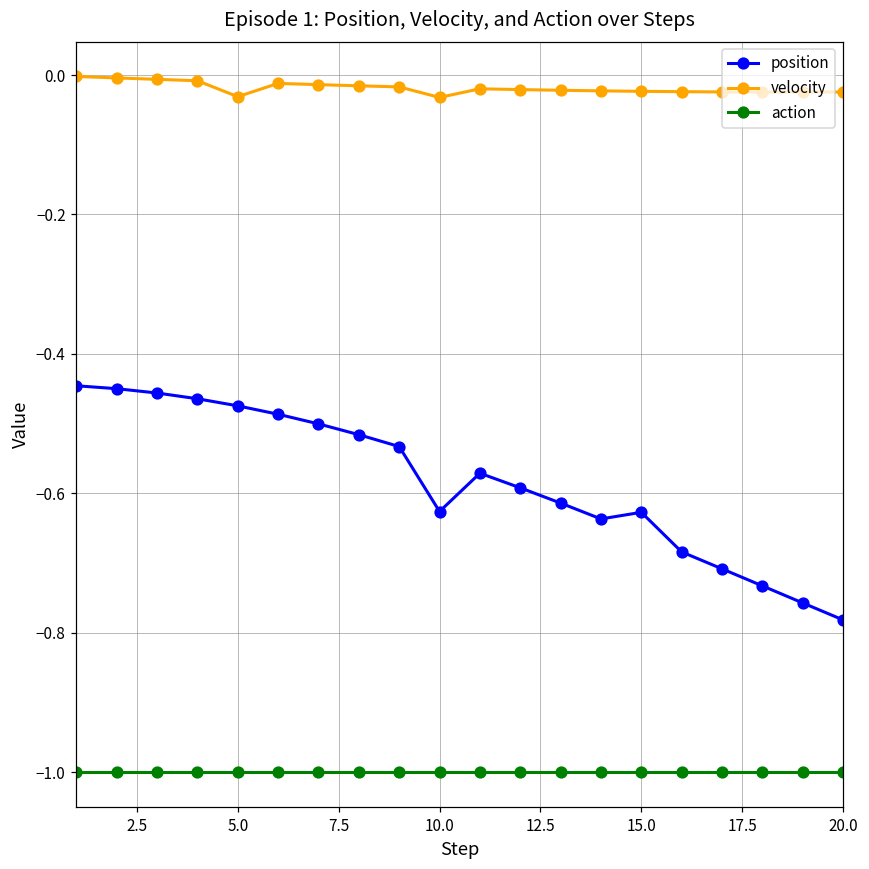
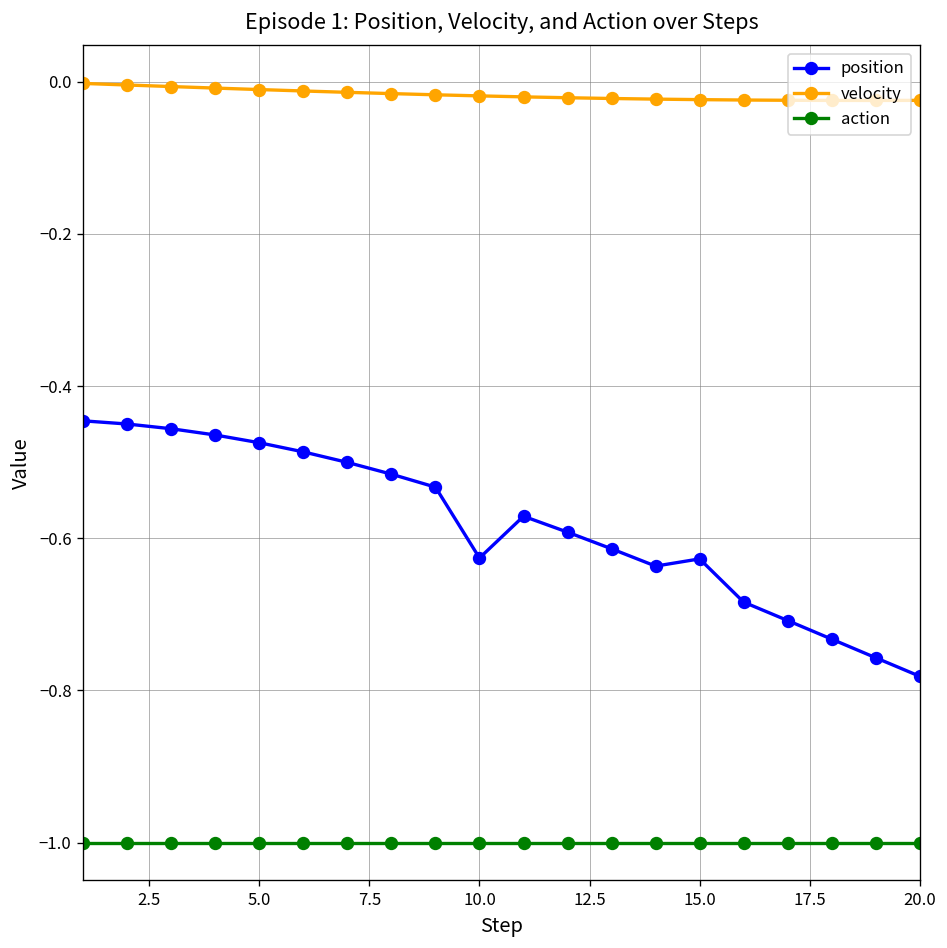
  {
    "position": {
      "5.0": -0.47,
      "10.0": -0.63,
      "15.0": -0.63,
      "20.0": -0.78
    },
    "velocity": {
-     "5.0": -0.03,
-     "10.0": -0.03,
+     "5.0": -0.01,
+     "10.0": -0.02,
      "15.0": -0.02,
      "20.0": -0.02
    },
    "action": {
      "5.0": -1.00,
      "10.0": -1.00,
      "15.0": -1.00,
      "20.0": -1.00
    }
  }
